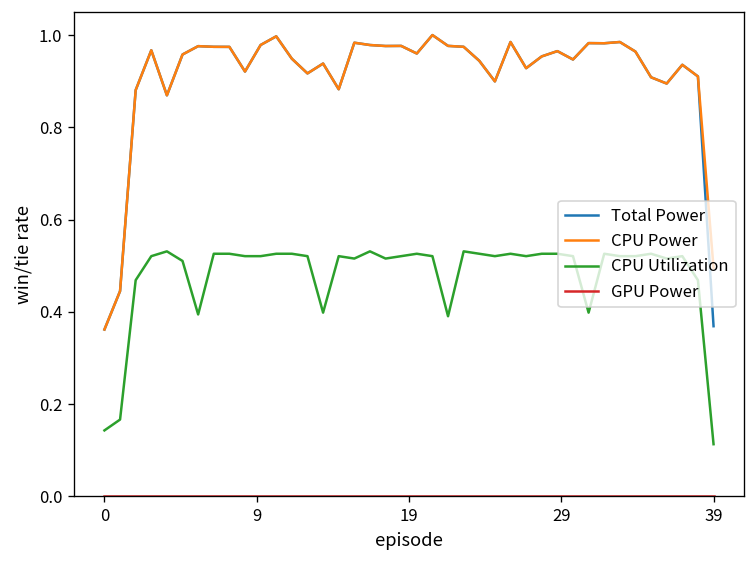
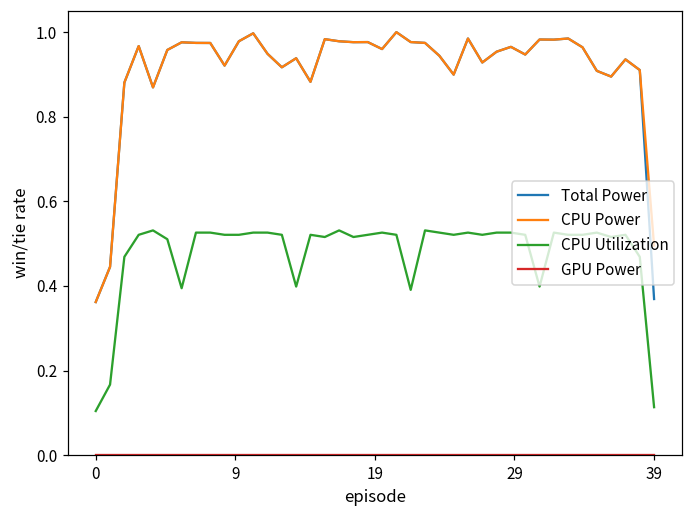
  {
    "Total Power": {
      "39": 0.37
    },
    "CPU Utilization": {
-     "0": 0.14,
+     "0": 0.10,
      "39": 0.11
    },
    "GPU Power": {
      "0": 0.00,
      "39": 0.00
    }
  }
